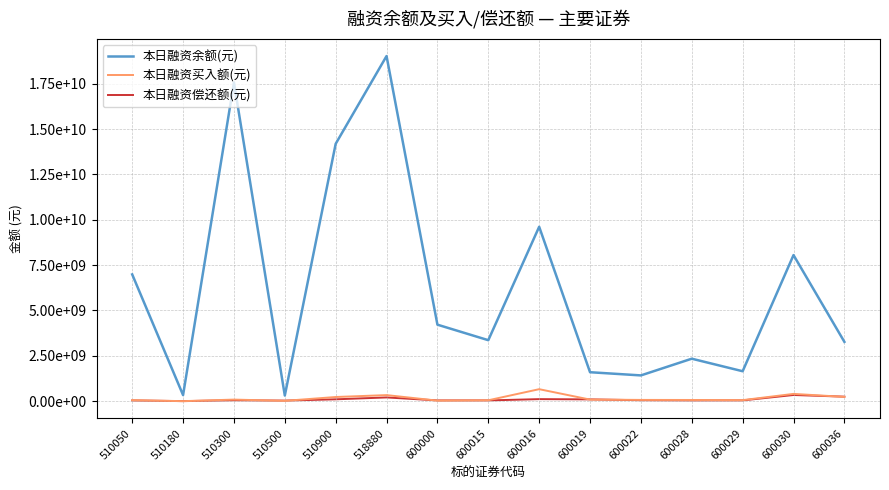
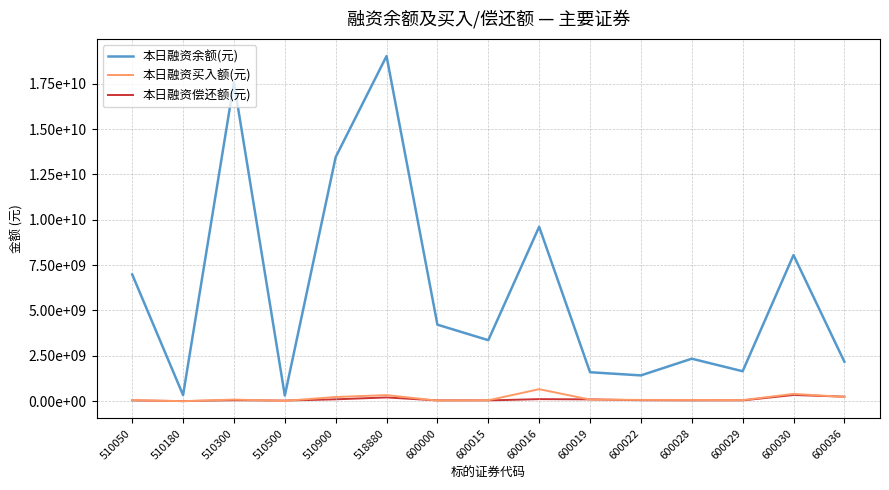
  {
    "本日融资余额(元)": {
      "510050": 7000000000,
      "510180": 300000000,
      "510500": 300000000,
-     "510900": 14200000000,
+     "510900": 13500000000,
      "518880": 19000000000,
      "600000": 4200000000,
      "600015": 3400000000,
      "600016": 9600000000,
      "600019": 1600000000,
      "600022": 1400000000,
      "600028": 2300000000,
      "600029": 1600000000,
      "600030": 8100000000,
-     "600036": 3300000000
+     "600036": 2200000000
    },
    "本日融资买入额(元)": {
      "600016": 700000000
    },
    "本日融资偿还额(元)": {
      "600016": 100000000
    }
  }
